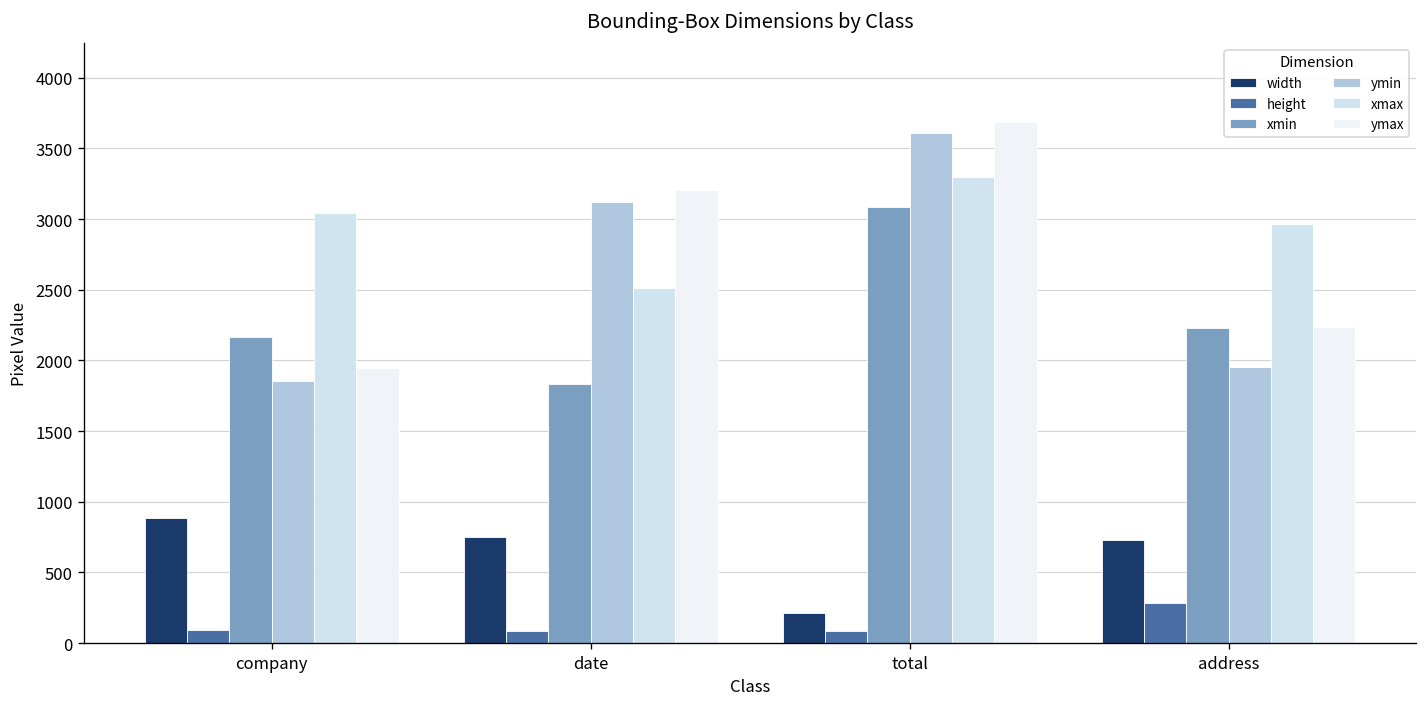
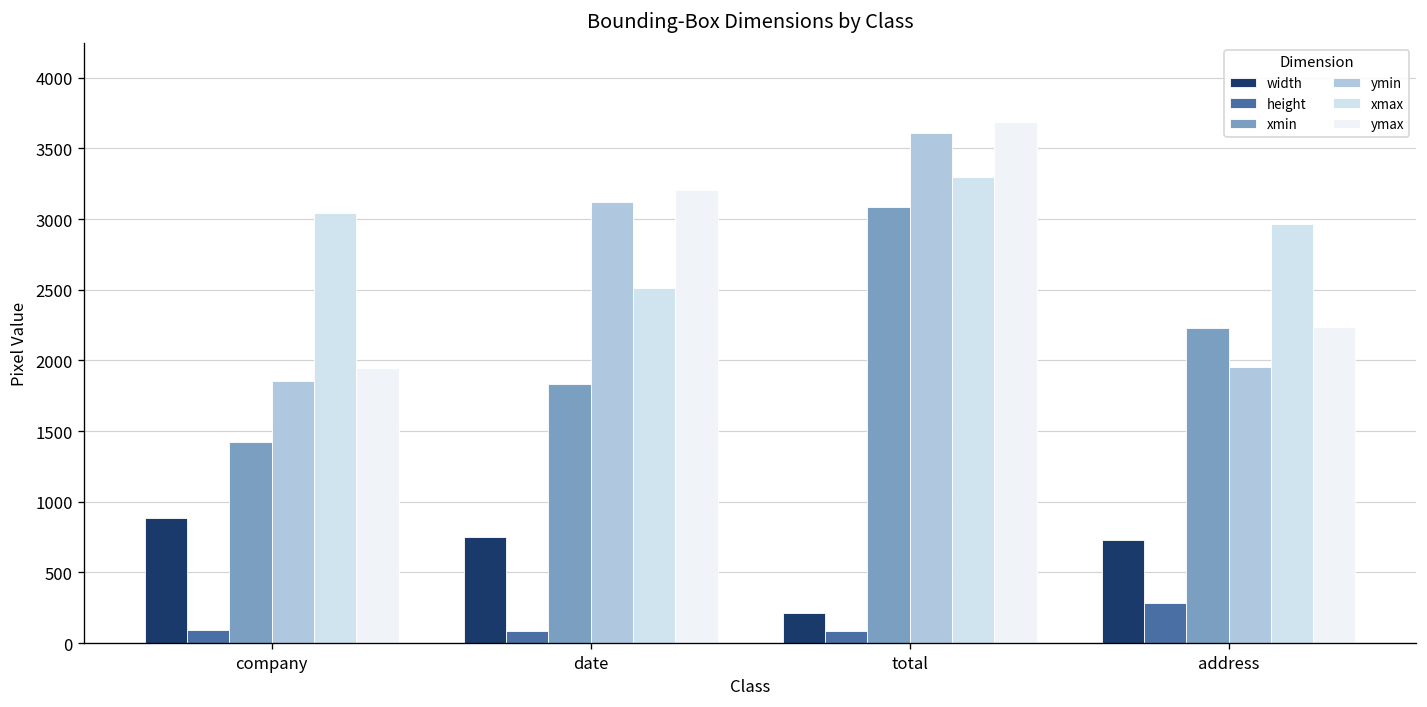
  {
    "width": {
      "company": 880,
      "date": 750,
      "total": 220,
      "address": 730
    },
    "height": {
      "company": 90,
      "date": 80,
      "total": 80,
      "address": 280
    },
    "xmin": {
-     "company": 2160,
+     "company": 1420,
      "date": 1840,
      "total": 3090,
      "address": 2230
    }
  }
